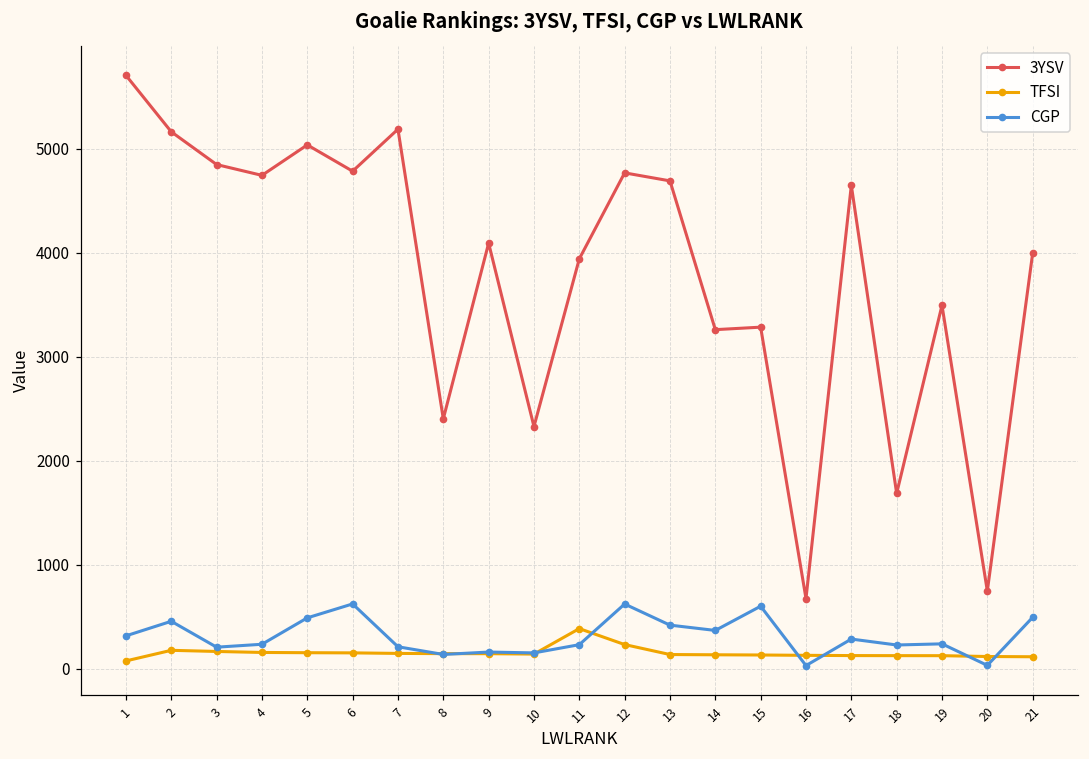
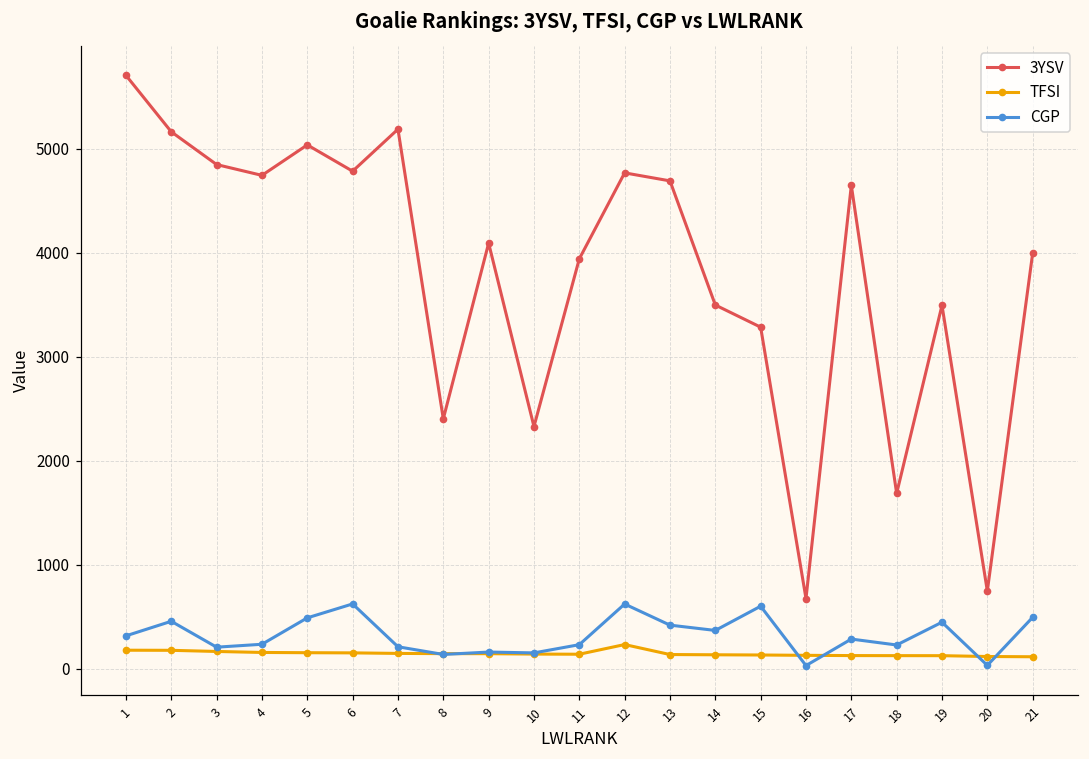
  {
    "3YSV": {
      "1": 5700,
      "2": 5200,
      "3": 4900,
      "4": 4700,
      "5": 5000,
      "6": 4800,
      "7": 5200,
      "8": 2400,
      "9": 4100,
      "10": 2300,
      "11": 3900,
      "12": 4800,
      "13": 4700,
-     "14": 3300,
+     "14": 3500,
      "15": 3300,
      "16": 700,
      "17": 4700,
      "18": 1700,
      "19": 3500,
      "20": 700,
      "21": 4000
    },
    "TFSI": {
-     "1": 100,
+     "1": 200,
      "2": 200,
      "3": 200,
      "4": 200,
      "5": 200,
      "6": 200,
      "7": 100,
-     "11": 400,
+     "11": 100,
      "12": 200,
      "13": 100,
      "14": 100,
      "15": 100,
      "16": 100,
      "17": 100,
      "18": 100,
      "19": 100,
      "20": 100,
      "21": 100
    },
    "CGP": {
      "1": 300,
      "2": 500,
      "3": 200,
      "4": 200,
      "5": 500,
      "6": 600,
      "7": 200,
      "11": 200,
      "12": 600,
      "13": 400,
      "14": 400,
      "15": 600,
      "16": 0,
      "17": 300,
      "18": 200,
-     "19": 200,
+     "19": 400,
      "20": 0,
      "21": 500
    }
  }
